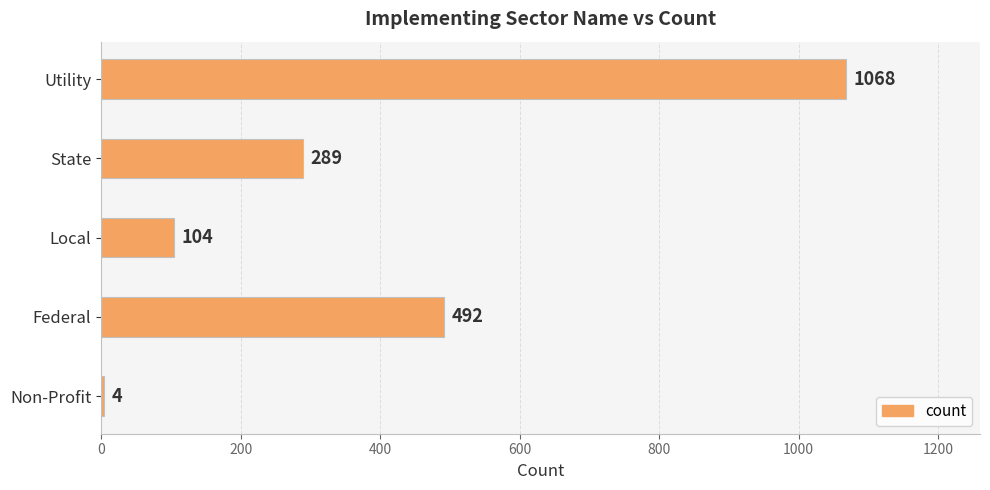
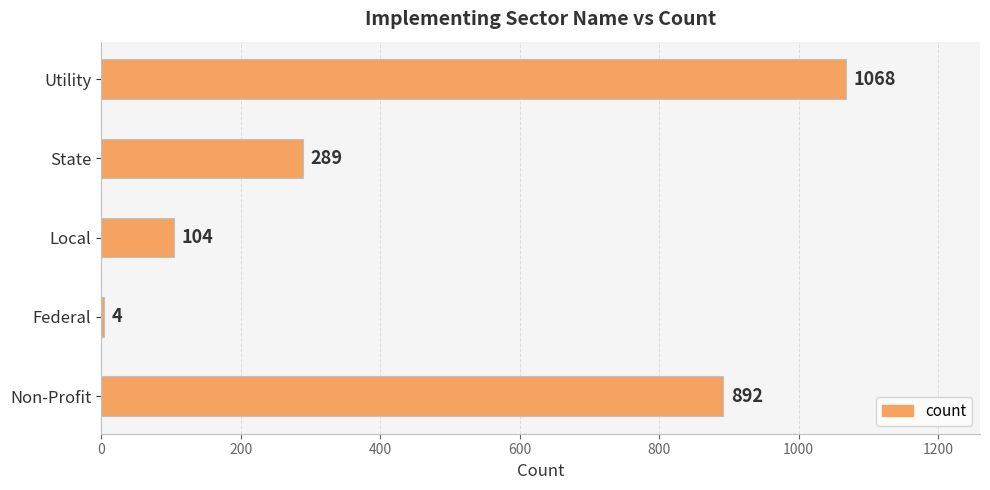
  {
    "Utility": 1068,
    "State": 289,
    "Local": 104,
-   "Federal": 492,
-   "Non-Profit": 4
+   "Federal": 4,
+   "Non-Profit": 892
  }
